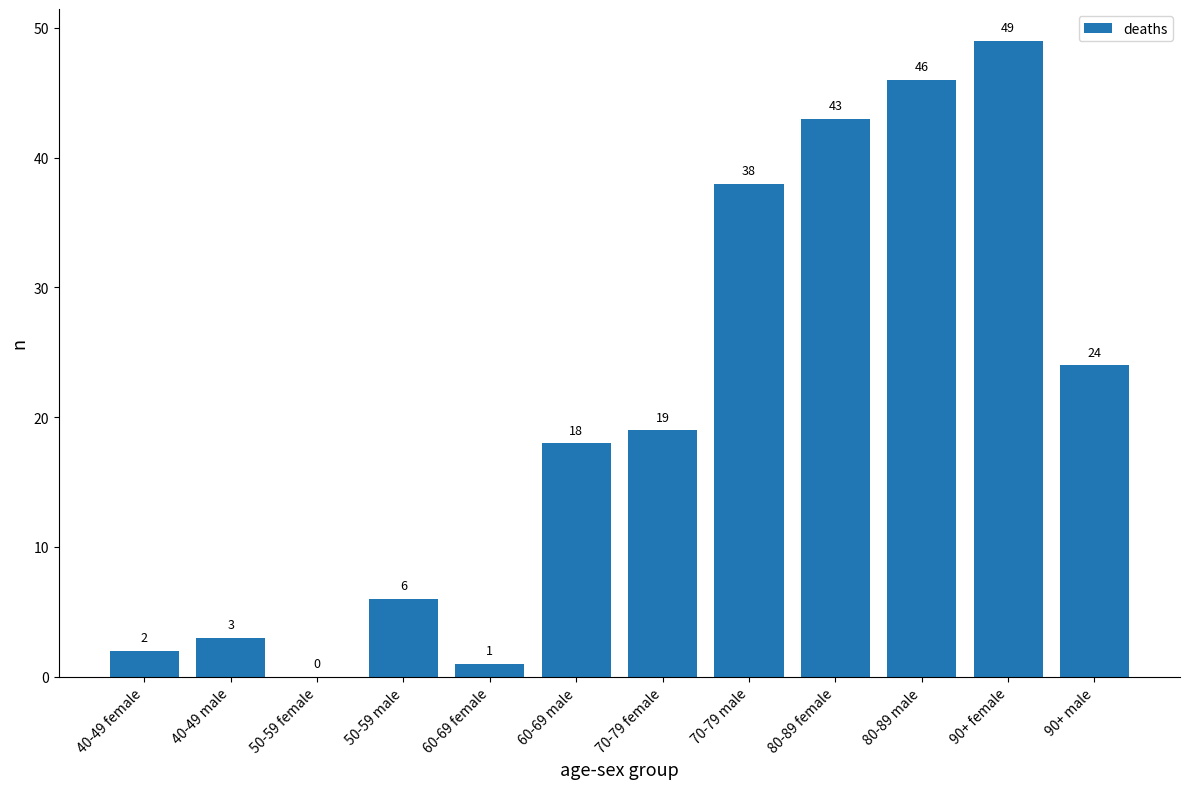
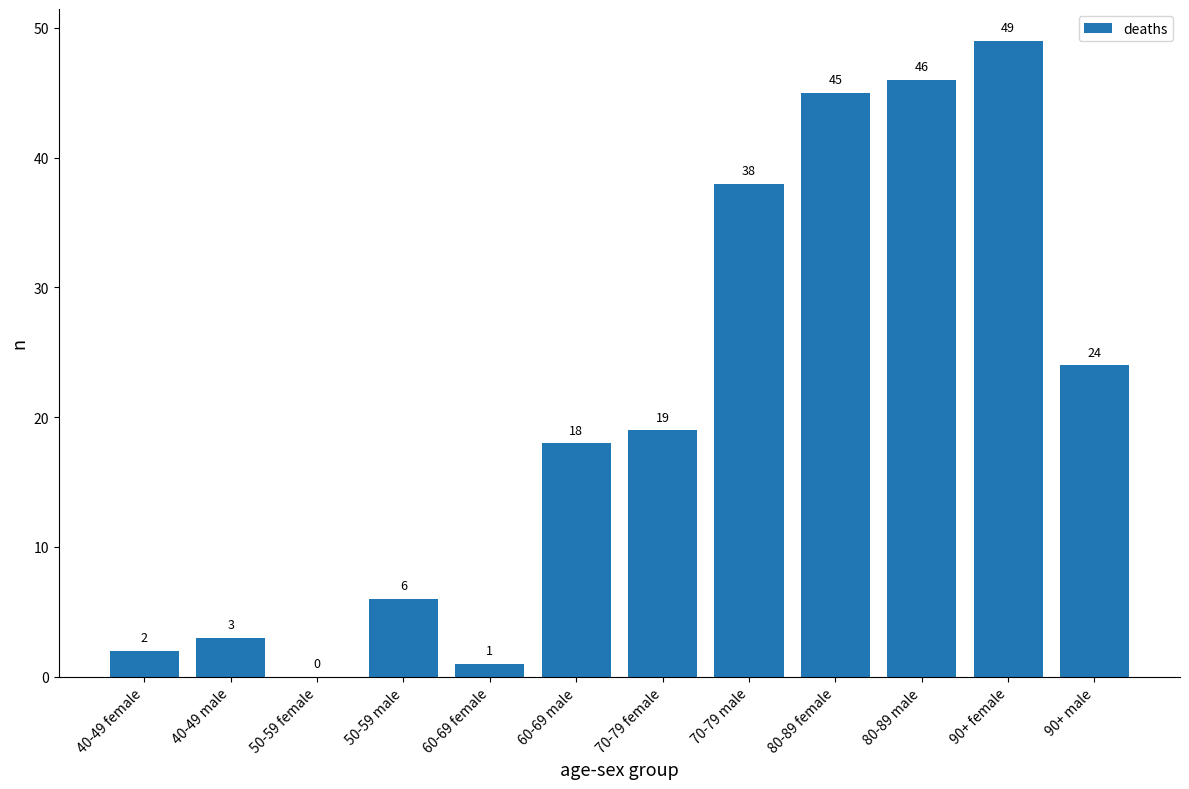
  {
    "40-49 female": 2,
    "40-49 male": 3,
    "50-59 female": 0,
    "50-59 male": 6,
    "60-69 female": 1,
    "60-69 male": 18,
    "70-79 female": 19,
    "70-79 male": 38,
-   "80-89 female": 43,
+   "80-89 female": 45,
    "80-89 male": 46,
    "90+ female": 49,
    "90+ male": 24
  }
